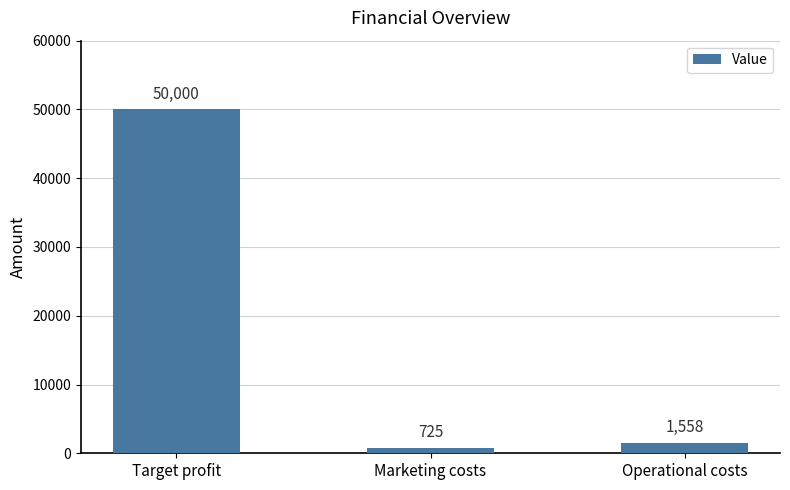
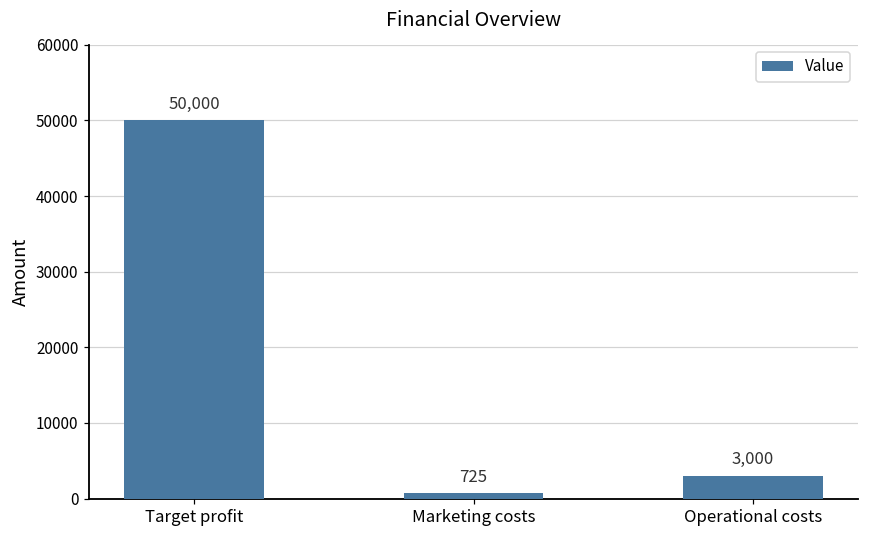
  {
    "Target profit": "50,000",
    "Marketing costs": "725",
-   "Operational costs": "1,558"
+   "Operational costs": "3,000"
  }
